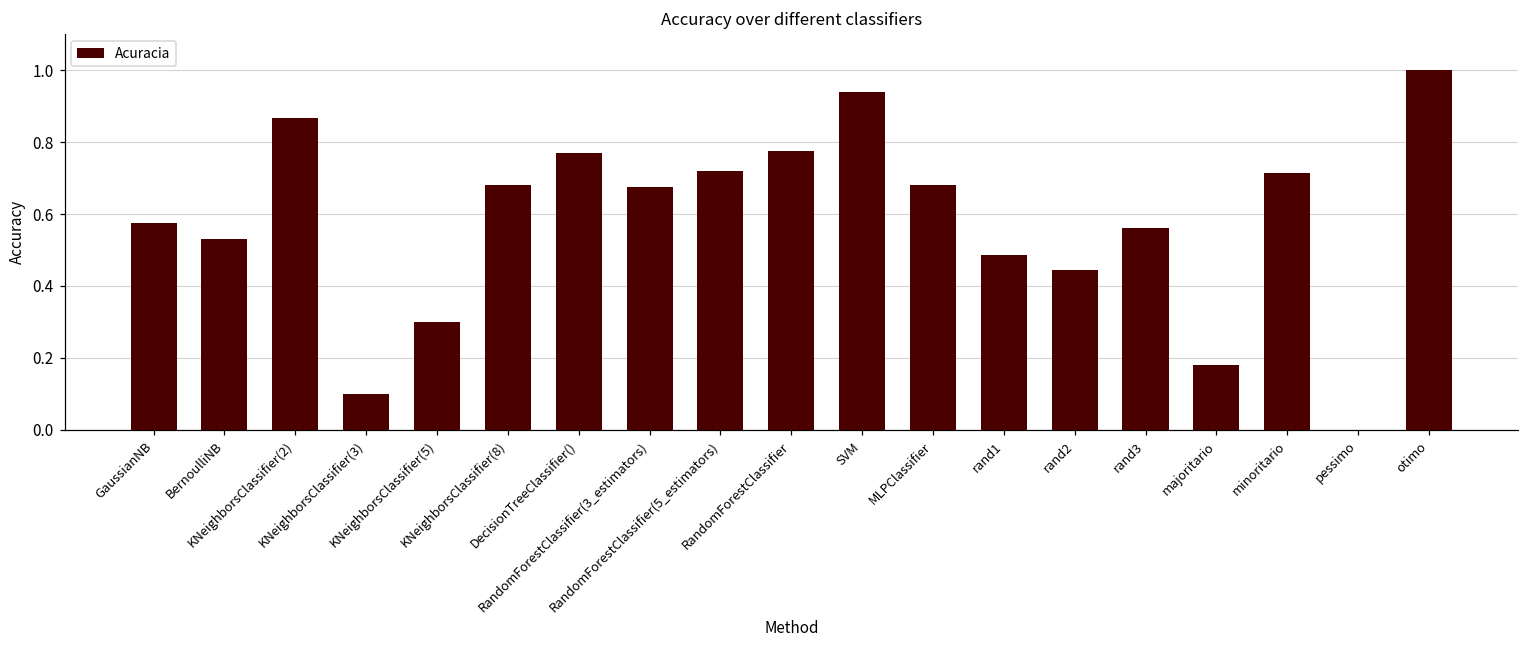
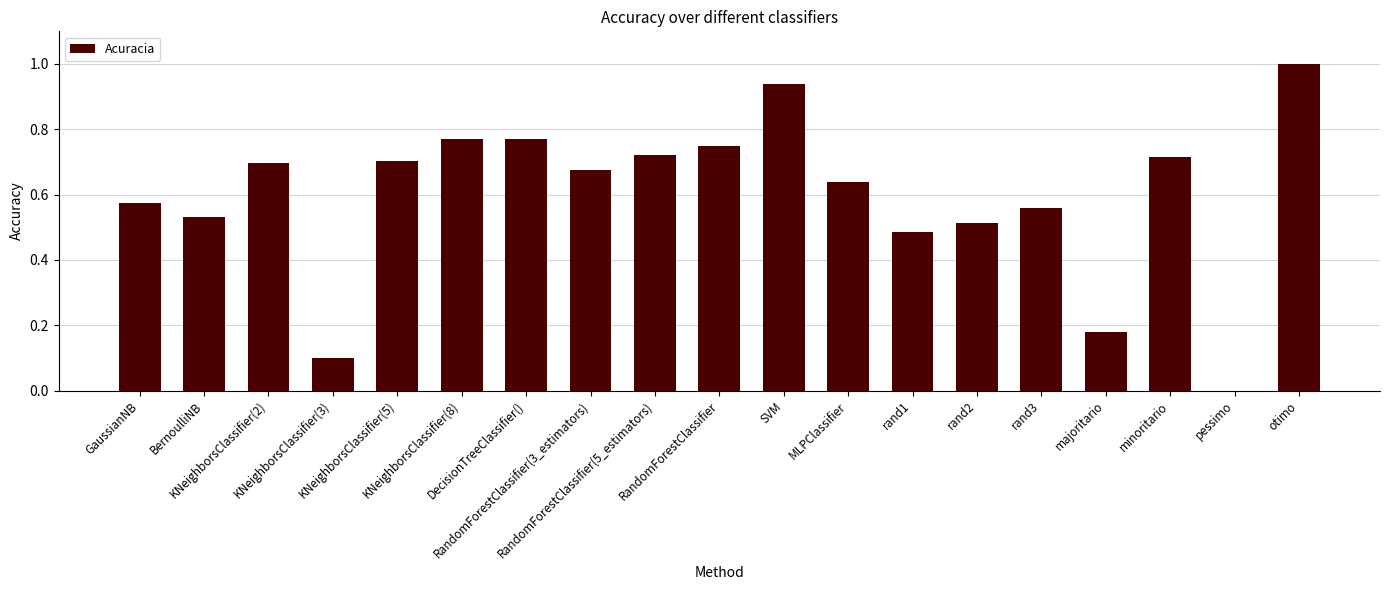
  {
    "GaussianNB": 0.57,
    "BernoulliNB": 0.53,
-   "KNeighborsClassifier(2)": 0.87,
+   "KNeighborsClassifier(2)": 0.70,
    "KNeighborsClassifier(3)": 0.10,
-   "KNeighborsClassifier(5)": 0.30,
-   "KNeighborsClassifier(8)": 0.68,
+   "KNeighborsClassifier(5)": 0.70,
+   "KNeighborsClassifier(8)": 0.77,
    "DecisionTreeClassifier()": 0.77,
    "RandomForestClassifier(3_estimators)": 0.67,
    "RandomForestClassifier(5_estimators)": 0.72,
-   "RandomForestClassifier": 0.77,
+   "RandomForestClassifier": 0.75,
    "SVM": 0.94,
-   "MLPClassifier": 0.68,
+   "MLPClassifier": 0.64,
    "rand1": 0.49,
-   "rand2": 0.45,
+   "rand2": 0.51,
    "rand3": 0.56,
    "majoritario": 0.18,
    "minoritario": 0.71,
    "pessimo": 0.00,
    "otimo": 1.00
  }
